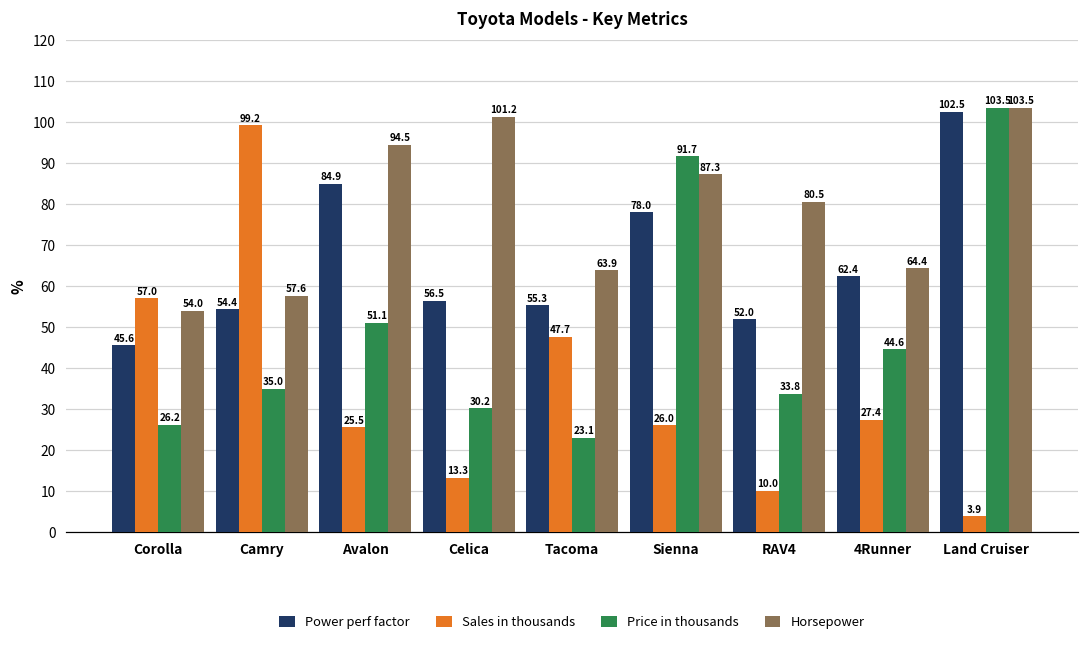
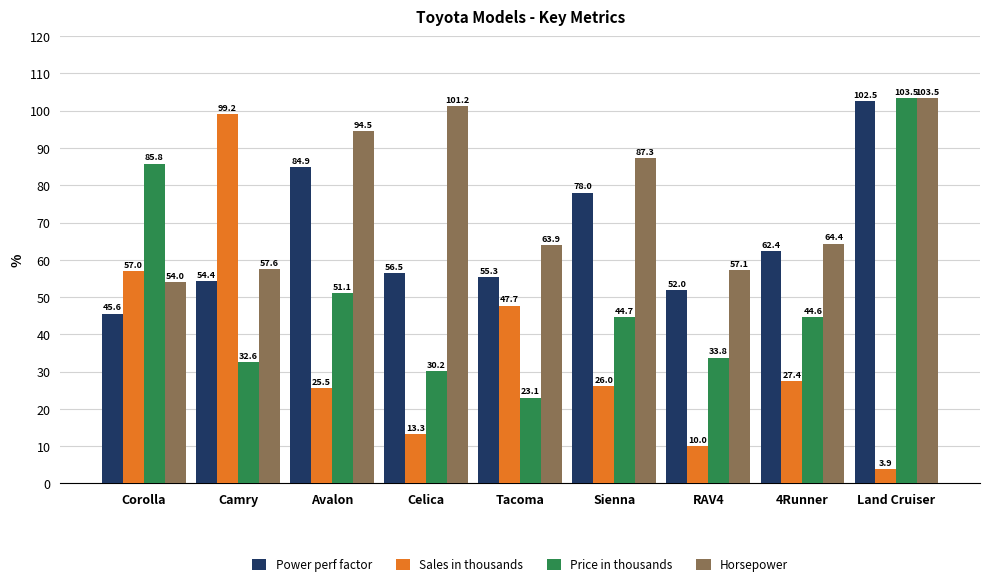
  {
    "Power perf factor": {
      "Corolla": 45.6,
      "Camry": 54.4,
      "Avalon": 84.9,
      "Celica": 56.5,
      "Tacoma": 55.3,
      "Sienna": 78.0,
      "RAV4": 52.0,
      "4Runner": 62.4,
      "Land Cruiser": 102.5
    },
    "Sales in thousands": {
      "Corolla": 57.0,
      "Camry": 99.2,
      "Avalon": 25.5,
      "Celica": 13.3,
      "Tacoma": 47.7,
      "Sienna": 26.0,
      "RAV4": 10.0,
      "4Runner": 27.4,
      "Land Cruiser": 3.9
    },
    "Price in thousands": {
-     "Corolla": 26.2,
-     "Camry": 35.0,
+     "Corolla": 85.8,
+     "Camry": 32.6,
      "Avalon": 51.1,
      "Celica": 30.2,
      "Tacoma": 23.1,
-     "Sienna": 91.7,
+     "Sienna": 44.7,
      "RAV4": 33.8,
      "4Runner": 44.6,
      "Land Cruiser": 103.5
    },
    "Horsepower": {
      "Corolla": 54.0,
      "Camry": 57.6,
      "Avalon": 94.5,
      "Celica": 101.2,
      "Tacoma": 63.9,
      "Sienna": 87.3,
-     "RAV4": 80.5,
+     "RAV4": 57.1,
      "4Runner": 64.4,
      "Land Cruiser": 103.5
    }
  }
